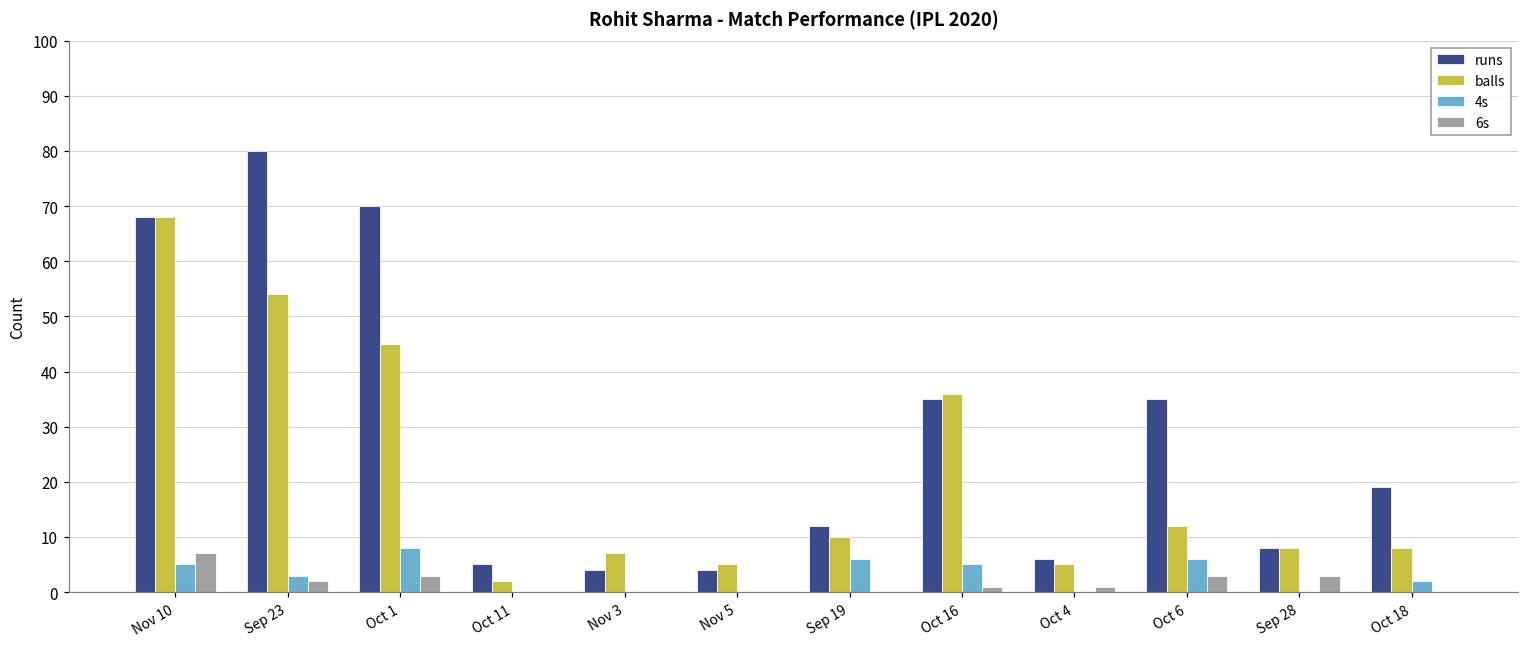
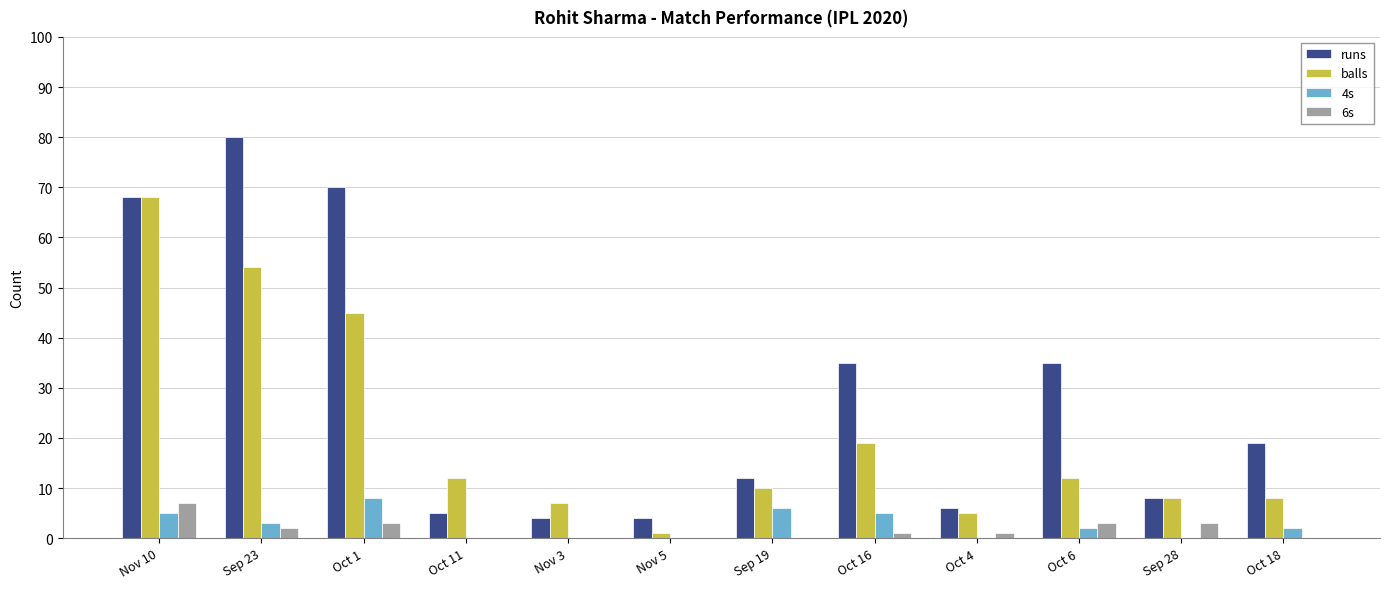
  {
    "runs": {
      "Nov 10": 68,
      "Sep 23": 80,
      "Oct 1": 70,
      "Oct 11": 5,
      "Nov 3": 4,
      "Nov 5": 4,
      "Sep 19": 12,
      "Oct 16": 35,
      "Oct 4": 6,
      "Oct 6": 35,
      "Sep 28": 8,
      "Oct 18": 19
    },
    "balls": {
      "Nov 10": 68,
      "Sep 23": 54,
      "Oct 1": 45,
-     "Oct 11": 2,
+     "Oct 11": 12,
      "Nov 3": 7,
-     "Nov 5": 5,
+     "Nov 5": 1,
      "Sep 19": 10,
-     "Oct 16": 36,
+     "Oct 16": 19,
      "Oct 4": 5,
      "Oct 6": 12,
      "Sep 28": 8,
      "Oct 18": 8
    },
    "4s": {
      "Nov 10": 5,
      "Sep 23": 3,
      "Oct 1": 8,
      "Oct 11": 0,
      "Nov 3": 0,
      "Nov 5": 0,
      "Sep 19": 6,
      "Oct 16": 5,
      "Oct 4": 0,
-     "Oct 6": 6,
+     "Oct 6": 2,
      "Sep 28": 0,
      "Oct 18": 2
    },
    "6s": {
      "Nov 10": 7,
      "Sep 23": 2,
      "Oct 1": 3,
      "Oct 11": 0,
      "Nov 3": 0,
      "Nov 5": 0,
      "Sep 19": 0,
      "Oct 16": 1,
      "Oct 4": 1,
      "Oct 6": 3,
      "Sep 28": 3,
      "Oct 18": 0
    }
  }
